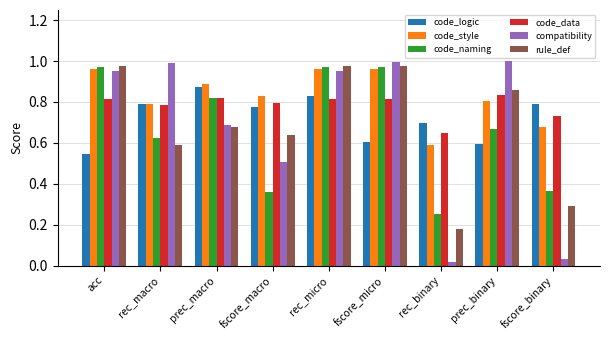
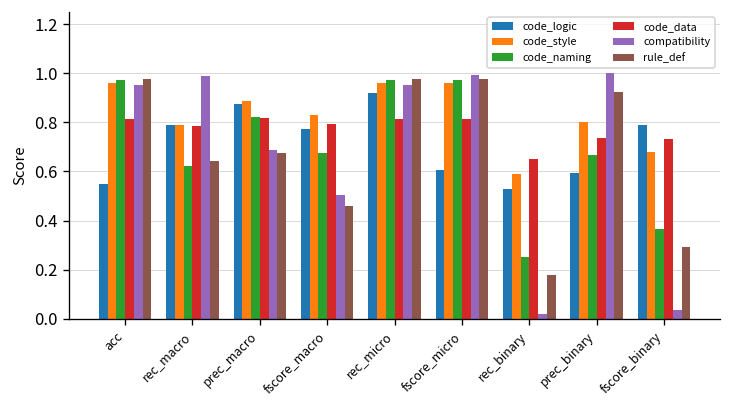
  {
    "code_logic": {
      "acc": 0.55,
      "rec_macro": 0.79,
      "prec_macro": 0.88,
      "fscore_macro": 0.77,
-     "rec_micro": 0.83,
+     "rec_micro": 0.92,
      "fscore_micro": 0.60,
-     "rec_binary": 0.70,
+     "rec_binary": 0.53,
      "prec_binary": 0.59,
      "fscore_binary": 0.79
    },
    "code_style": {
      "acc": 0.96,
      "rec_macro": 0.79,
      "prec_macro": 0.89,
      "fscore_macro": 0.83,
      "rec_micro": 0.96,
      "fscore_micro": 0.96,
      "rec_binary": 0.59,
      "prec_binary": 0.80,
      "fscore_binary": 0.68
    },
    "code_naming": {
      "acc": 0.97,
      "rec_macro": 0.62,
      "prec_macro": 0.82,
-     "fscore_macro": 0.36,
+     "fscore_macro": 0.67,
      "rec_micro": 0.97,
      "fscore_micro": 0.97,
      "rec_binary": 0.25,
      "prec_binary": 0.67,
      "fscore_binary": 0.36
    },
    "code_data": {
      "acc": 0.81,
      "rec_macro": 0.78,
      "prec_macro": 0.82,
      "fscore_macro": 0.79,
      "rec_micro": 0.81,
      "fscore_micro": 0.81,
      "rec_binary": 0.65,
-     "prec_binary": 0.83,
+     "prec_binary": 0.74,
      "fscore_binary": 0.73
    },
    "compatibility": {
      "acc": 0.95,
      "rec_macro": 0.99,
      "prec_macro": 0.69,
      "fscore_macro": 0.50,
      "rec_micro": 0.95,
      "fscore_micro": 0.99,
      "rec_binary": 0.02,
      "prec_binary": 1.00,
      "fscore_binary": 0.03
    },
    "rule_def": {
      "acc": 0.98,
-     "rec_macro": 0.59,
+     "rec_macro": 0.64,
      "prec_macro": 0.68,
-     "fscore_macro": 0.64,
+     "fscore_macro": 0.46,
      "rec_micro": 0.98,
      "fscore_micro": 0.98,
      "rec_binary": 0.18,
-     "prec_binary": 0.86,
+     "prec_binary": 0.93,
      "fscore_binary": 0.29
    }
  }
